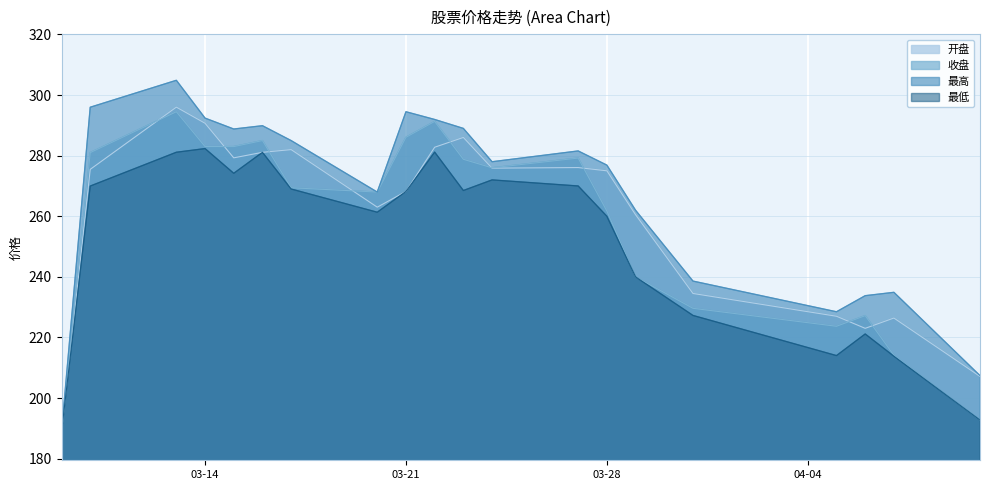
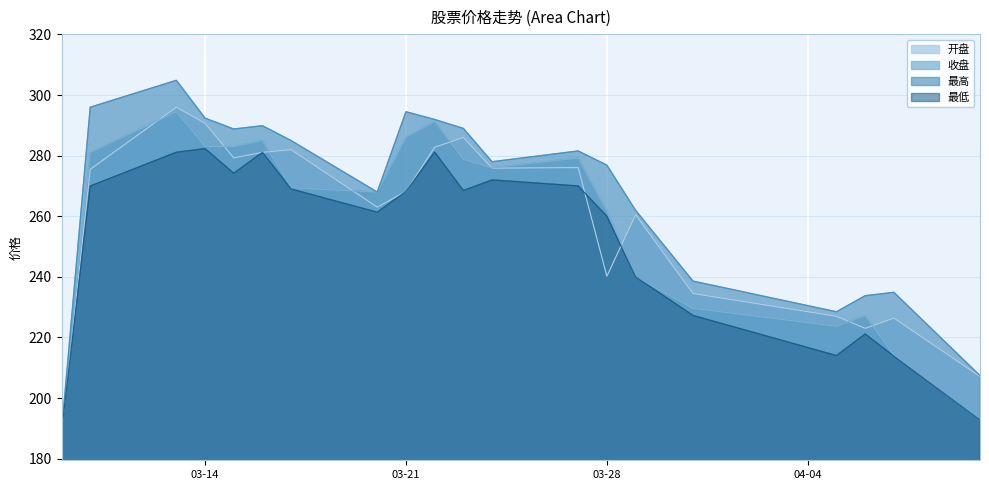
  {
    "开盘": {
      "03-14": 291,
-     "03-28": 275
+     "03-28": 240
    }
  }
